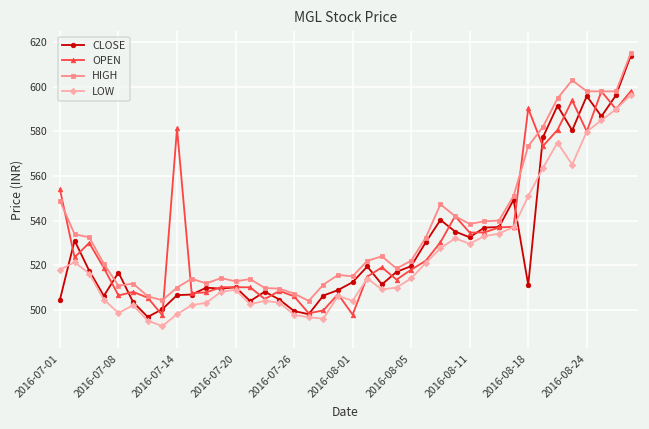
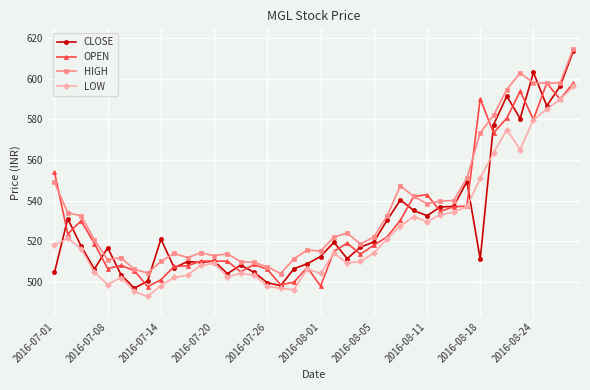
  {
    "CLOSE": {
      "2016-07-01": 505,
      "2016-07-08": 517,
-     "2016-07-14": 507,
+     "2016-07-14": 521,
      "2016-07-26": 499,
      "2016-08-01": 512,
      "2016-08-05": 520,
      "2016-08-11": 533,
      "2016-08-18": 511,
-     "2016-08-24": 596
+     "2016-08-24": 603
    },
    "OPEN": {
      "2016-07-01": 554,
      "2016-07-08": 506,
-     "2016-07-14": 581,
+     "2016-07-14": 501,
      "2016-08-01": 498,
      "2016-08-05": 518,
-     "2016-08-11": 535,
+     "2016-08-11": 543,
      "2016-08-18": 590
    }
  }
